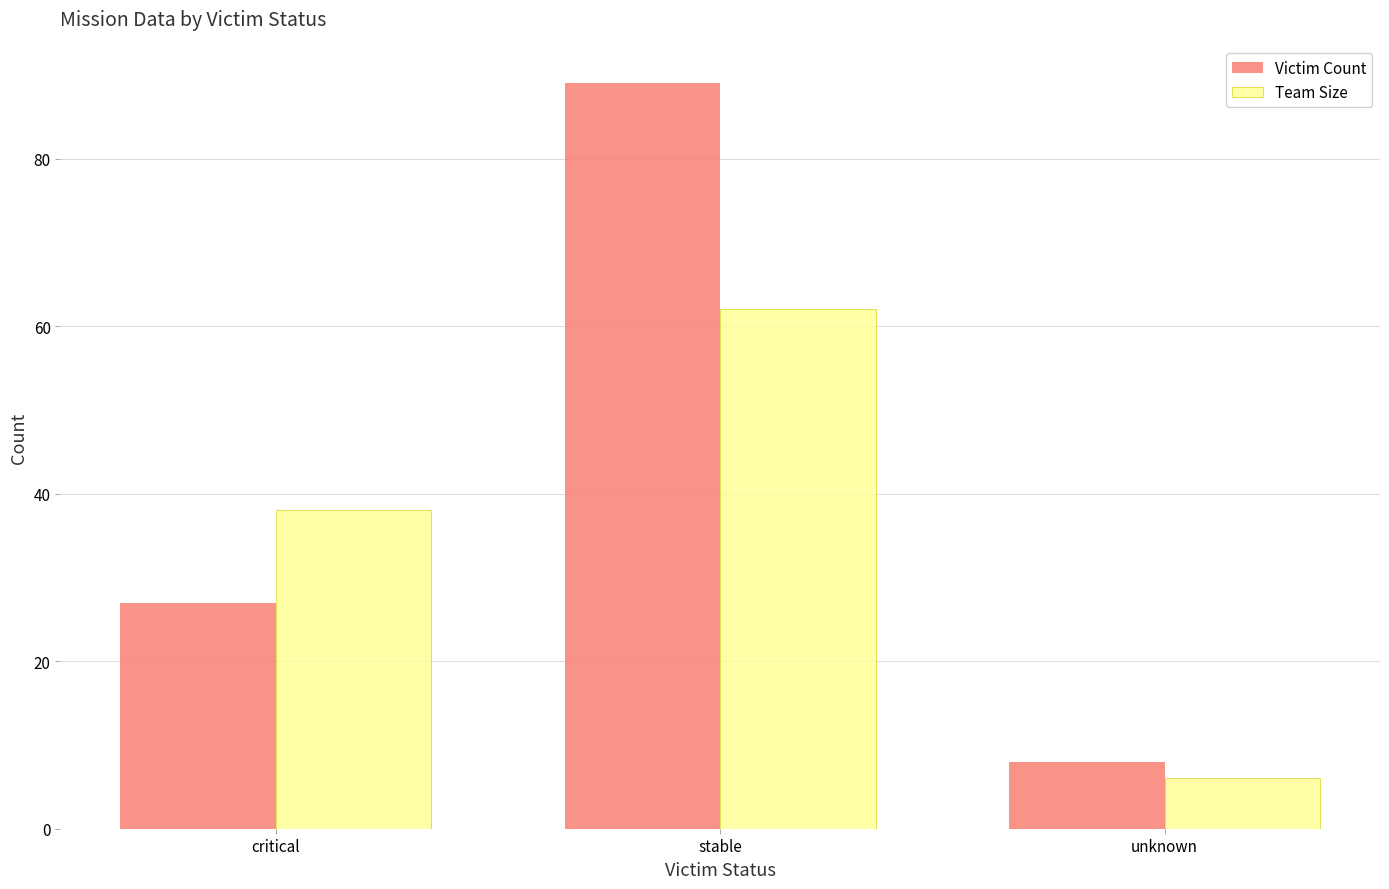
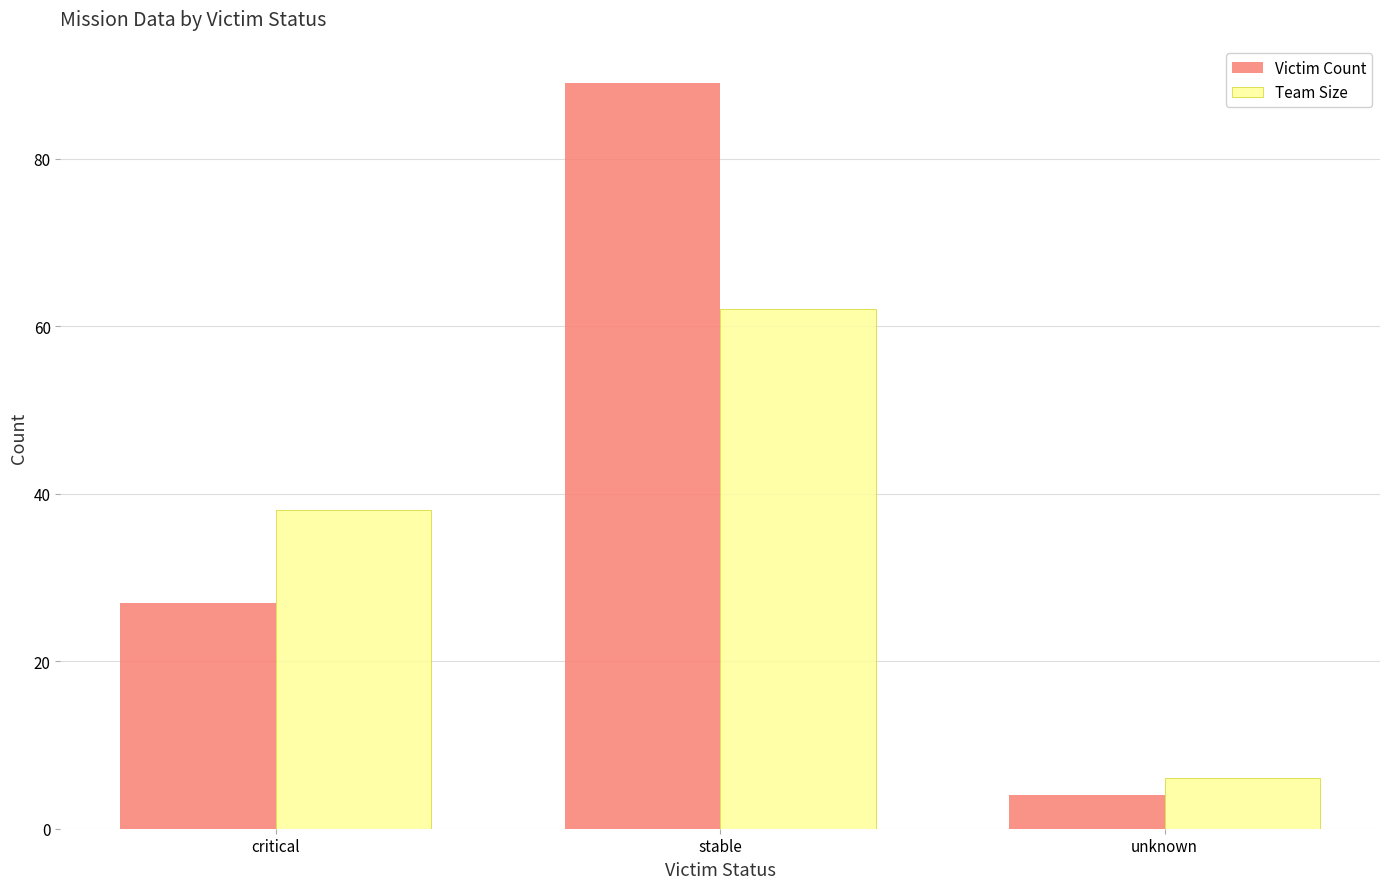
  {
    "Victim Count": {
      "critical": 27,
      "stable": 89,
-     "unknown": 8
+     "unknown": 4
    },
    "Team Size": {
      "critical": 38,
      "stable": 62,
      "unknown": 6
    }
  }
